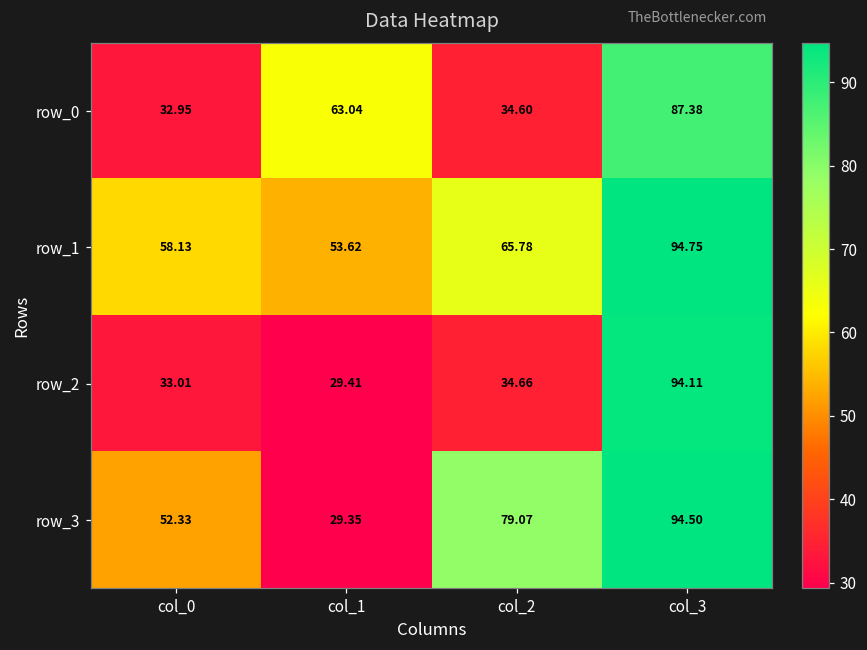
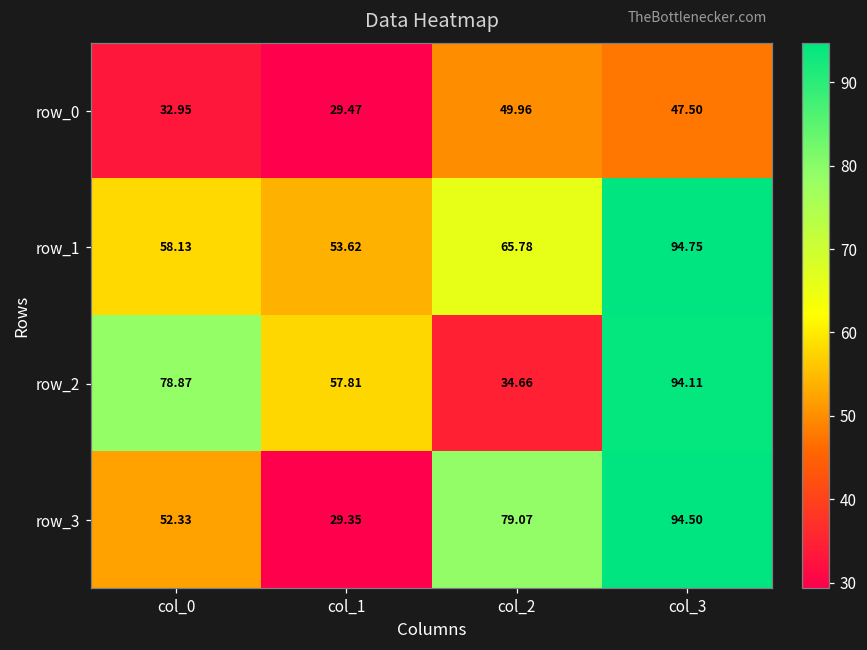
  {
    "row_0": {
      "col_0": 32.95,
-     "col_1": 63.04,
-     "col_2": 34.60,
-     "col_3": 87.38
+     "col_1": 29.47,
+     "col_2": 49.96,
+     "col_3": 47.50
    },
    "row_1": {
      "col_0": 58.13,
      "col_1": 53.62,
      "col_2": 65.78,
      "col_3": 94.75
    },
    "row_2": {
-     "col_0": 33.01,
-     "col_1": 29.41,
+     "col_0": 78.87,
+     "col_1": 57.81,
      "col_2": 34.66,
      "col_3": 94.11
    },
    "row_3": {
      "col_0": 52.33,
      "col_1": 29.35,
      "col_2": 79.07,
      "col_3": 94.50
    }
  }
